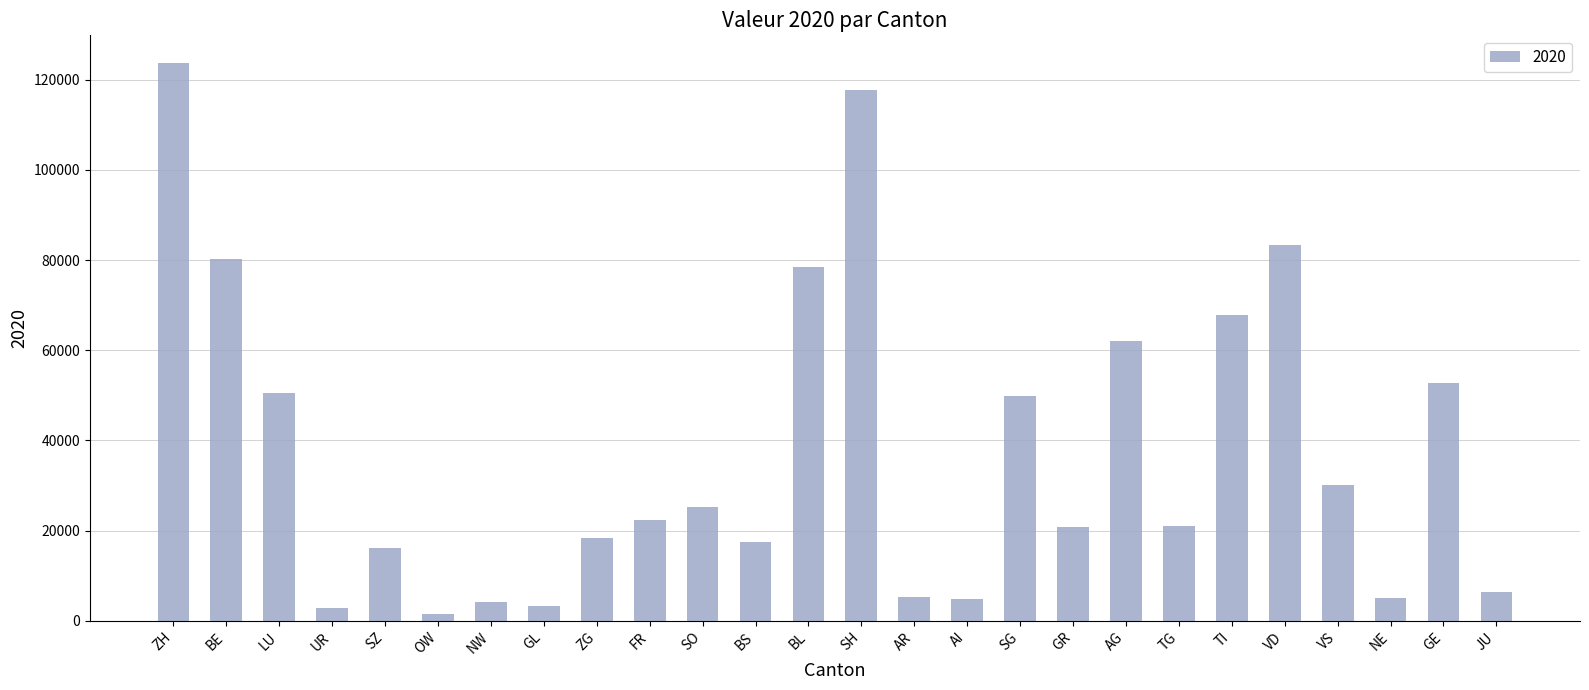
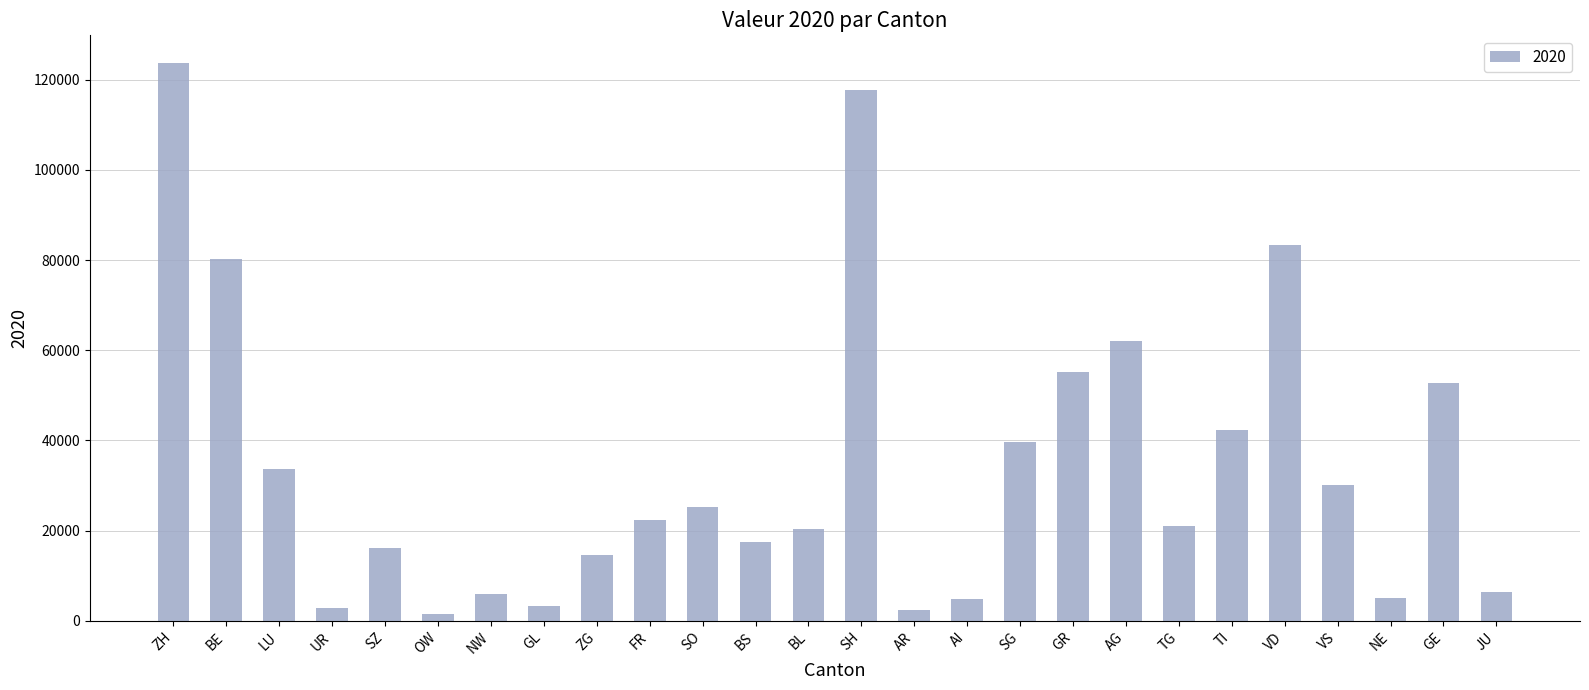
  {
    "ZH": 124000,
    "BE": 80000,
-   "LU": 51000,
+   "LU": 34000,
    "UR": 3000,
    "SZ": 16000,
    "OW": 2000,
-   "NW": 4000,
+   "NW": 6000,
    "GL": 3000,
-   "ZG": 18000,
+   "ZG": 15000,
    "FR": 22000,
    "SO": 25000,
    "BS": 18000,
-   "BL": 79000,
+   "BL": 20000,
    "SH": 118000,
-   "AR": 5000,
+   "AR": 2000,
    "AI": 5000,
-   "SG": 50000,
-   "GR": 21000,
+   "SG": 40000,
+   "GR": 55000,
    "AG": 62000,
    "TG": 21000,
-   "TI": 68000,
+   "TI": 42000,
    "VD": 83000,
    "VS": 30000,
    "NE": 5000,
    "GE": 53000,
    "JU": 6000
  }
